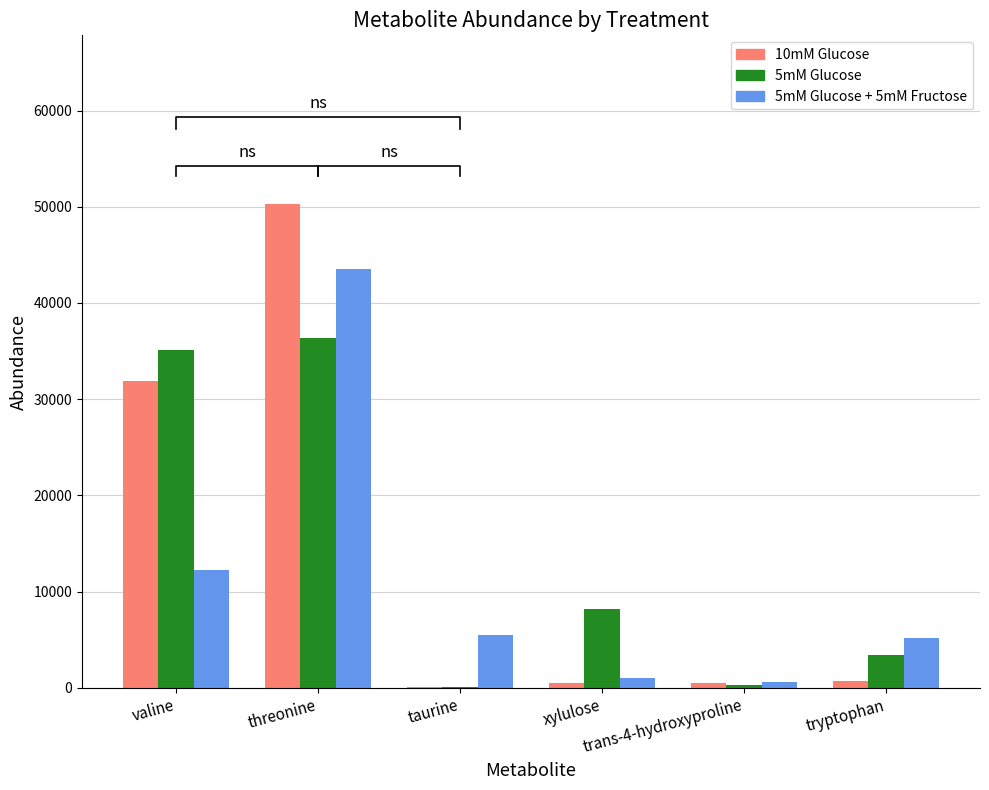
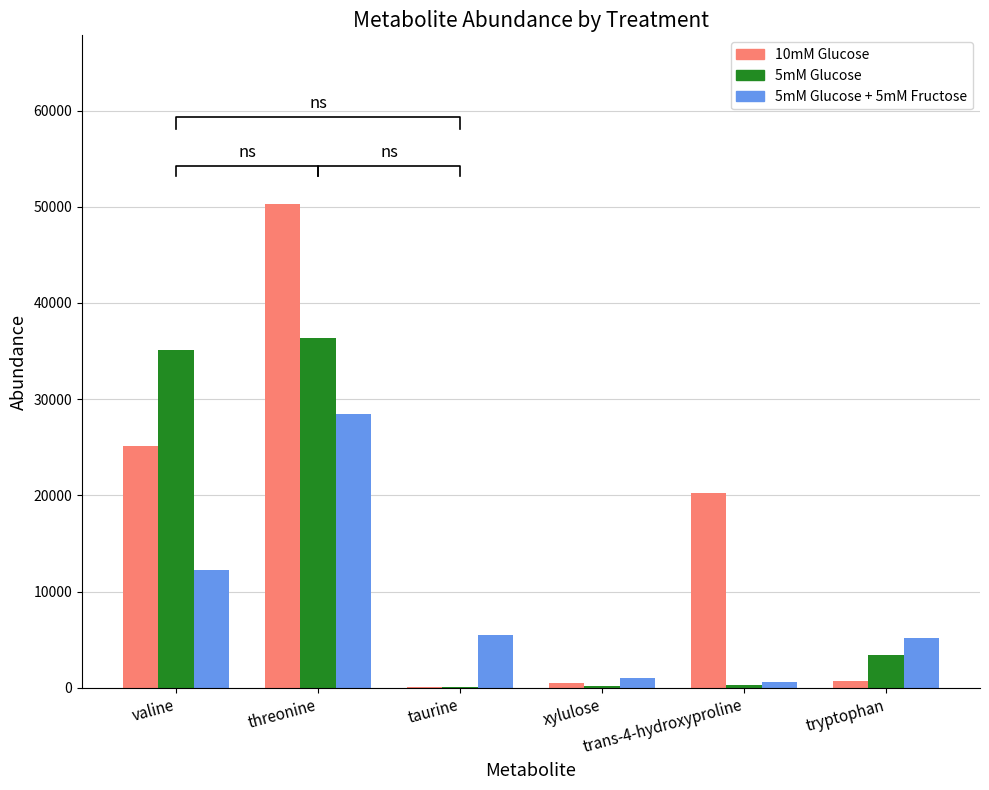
  {
    "10mM Glucose": {
-     "valine": 32000,
+     "valine": 25000,
      "threonine": 50000,
      "xylulose": 0,
-     "trans-4-hydroxyproline": 1000,
+     "trans-4-hydroxyproline": 20000,
      "tryptophan": 1000
    },
    "5mM Glucose": {
      "valine": 35000,
      "threonine": 36000,
-     "xylulose": 8000,
+     "xylulose": 0,
      "trans-4-hydroxyproline": 0,
      "tryptophan": 3000
    },
    "5mM Glucose + 5mM Fructose": {
      "valine": 12000,
-     "threonine": 43000,
+     "threonine": 28000,
      "taurine": 6000,
      "xylulose": 1000,
      "trans-4-hydroxyproline": 1000,
      "tryptophan": 5000
    }
  }
